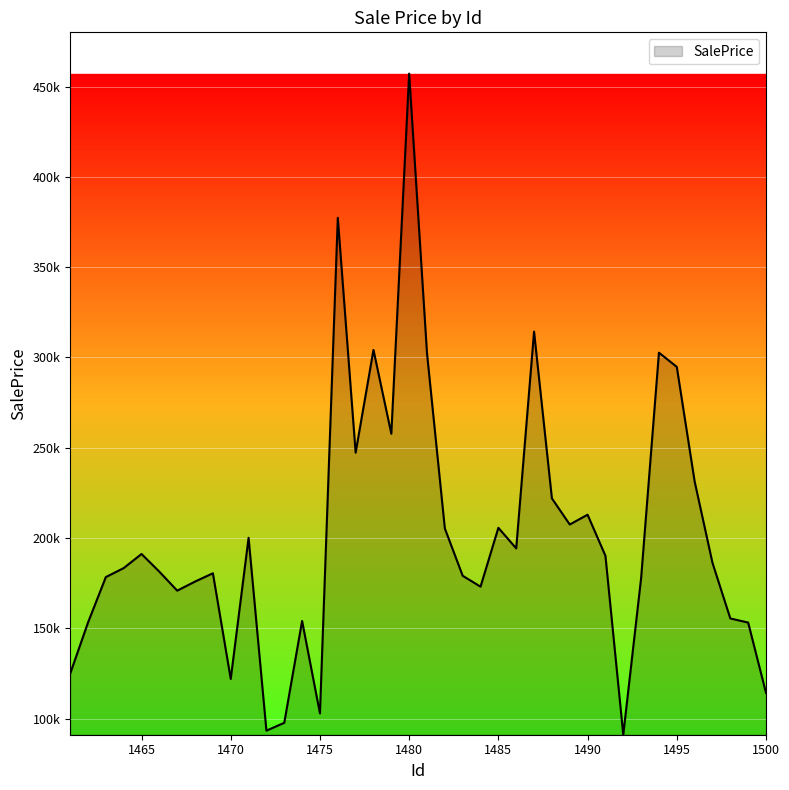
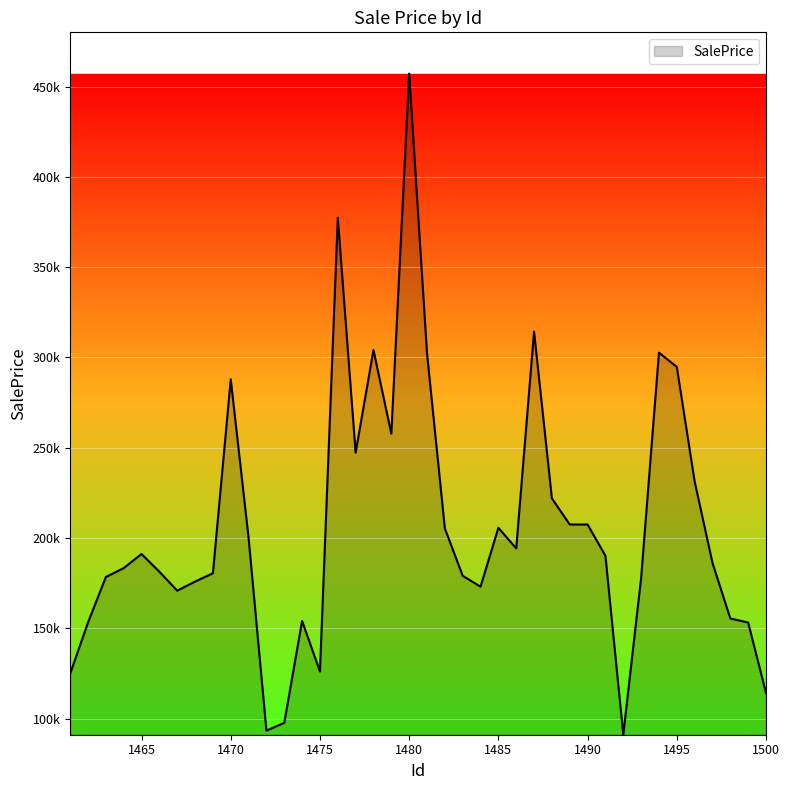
  {
    "1465": 191000,
-   "1470": 122000,
-   "1475": 103000,
+   "1470": 288000,
+   "1475": 126000,
    "1480": 457000,
    "1485": 206000,
-   "1490": 213000,
+   "1490": 208000,
    "1495": 295000,
    "1500": 114000
  }
